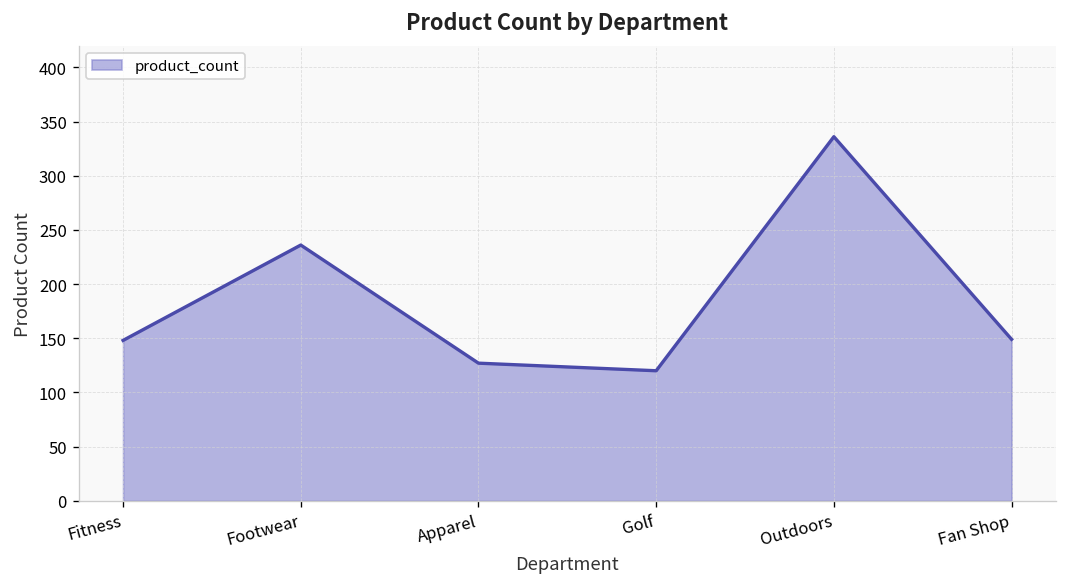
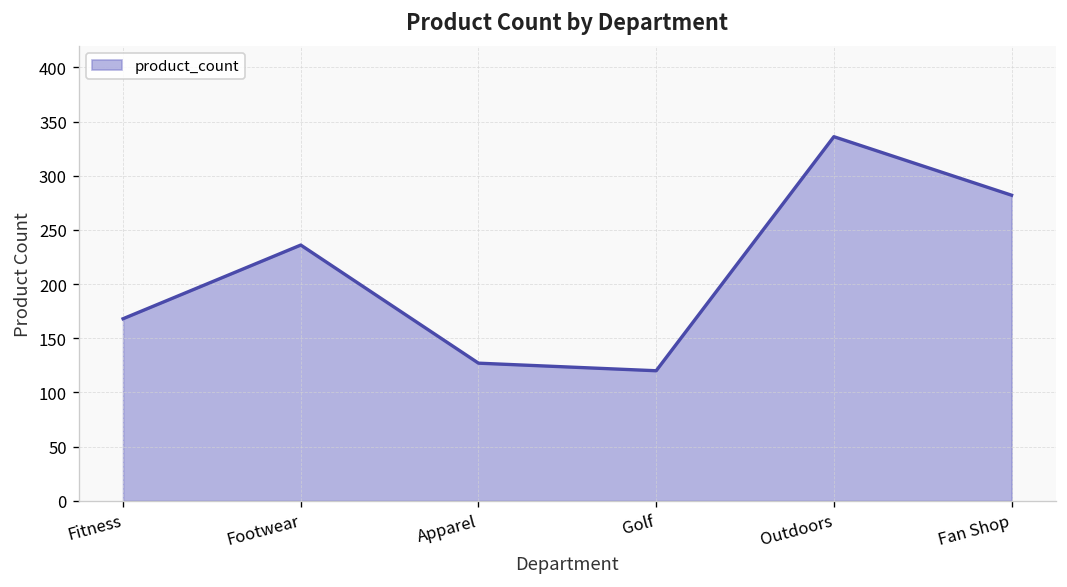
  {
-   "Fitness": 150,
+   "Fitness": 170,
    "Footwear": 240,
    "Apparel": 130,
    "Golf": 120,
    "Outdoors": 340,
-   "Fan Shop": 150
+   "Fan Shop": 280
  }
